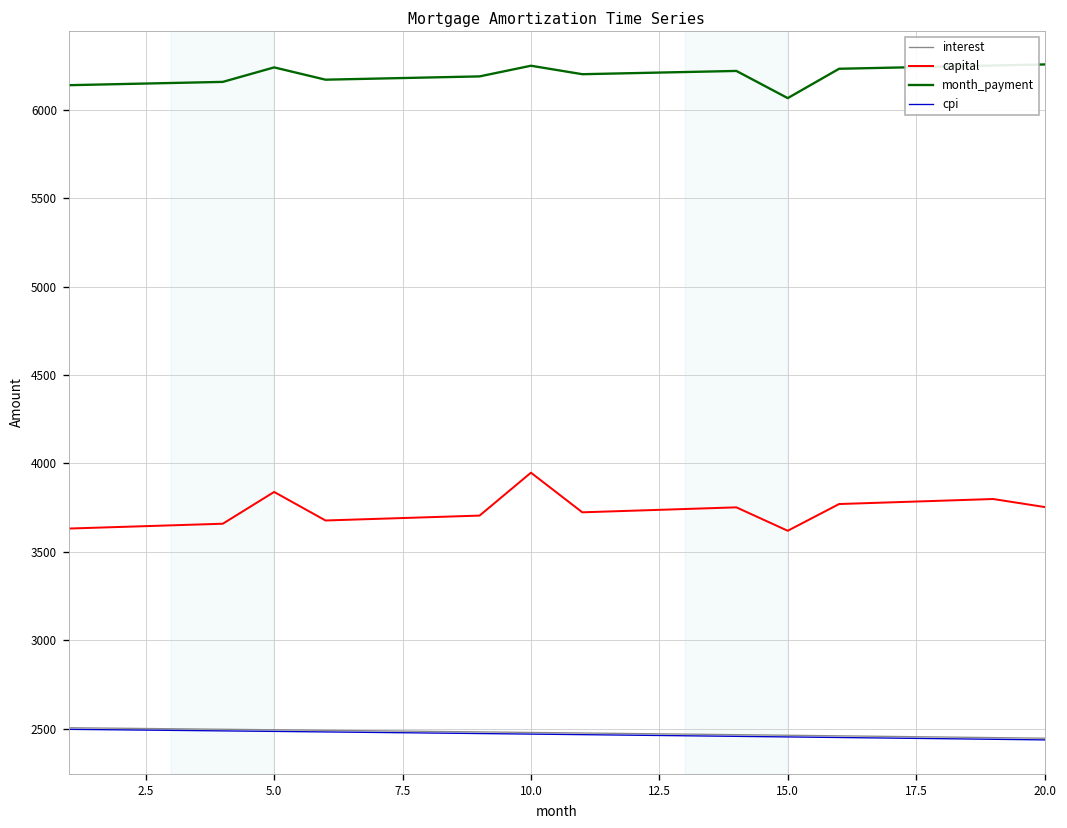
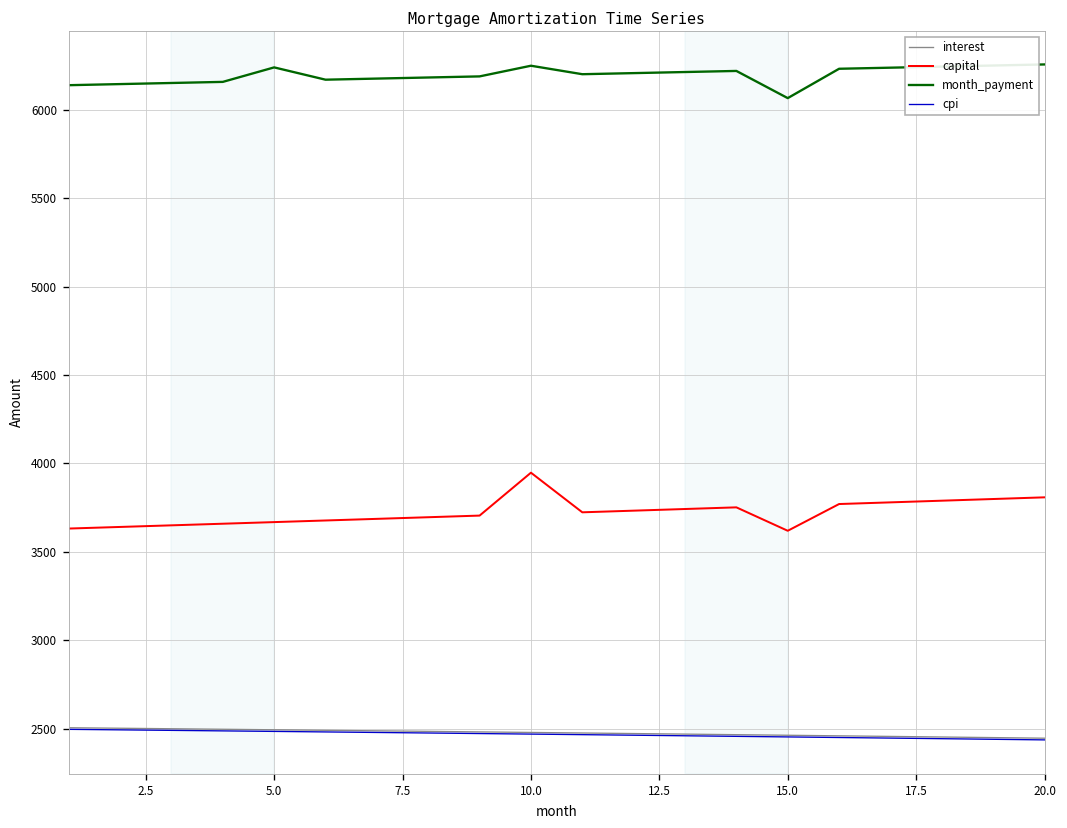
  {
    "capital": {
-     "5.0": 3840,
+     "5.0": 3670,
      "10.0": 3950,
      "15.0": 3620,
-     "20.0": 3750
+     "20.0": 3810
    },
    "month_payment": {
      "5.0": 6240,
      "10.0": 6250,
      "15.0": 6070,
      "20.0": 6260
    }
  }
